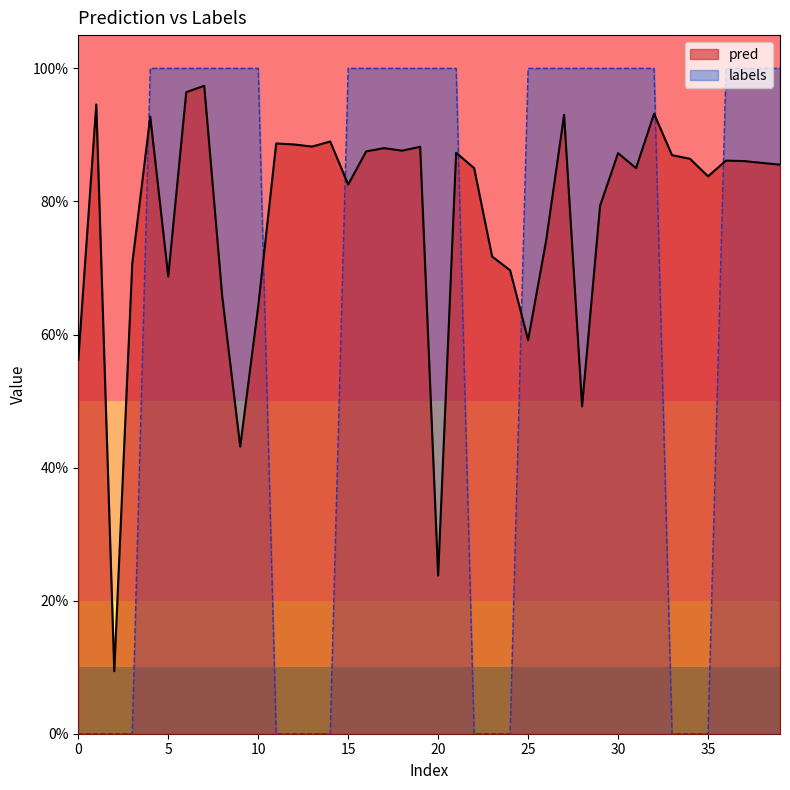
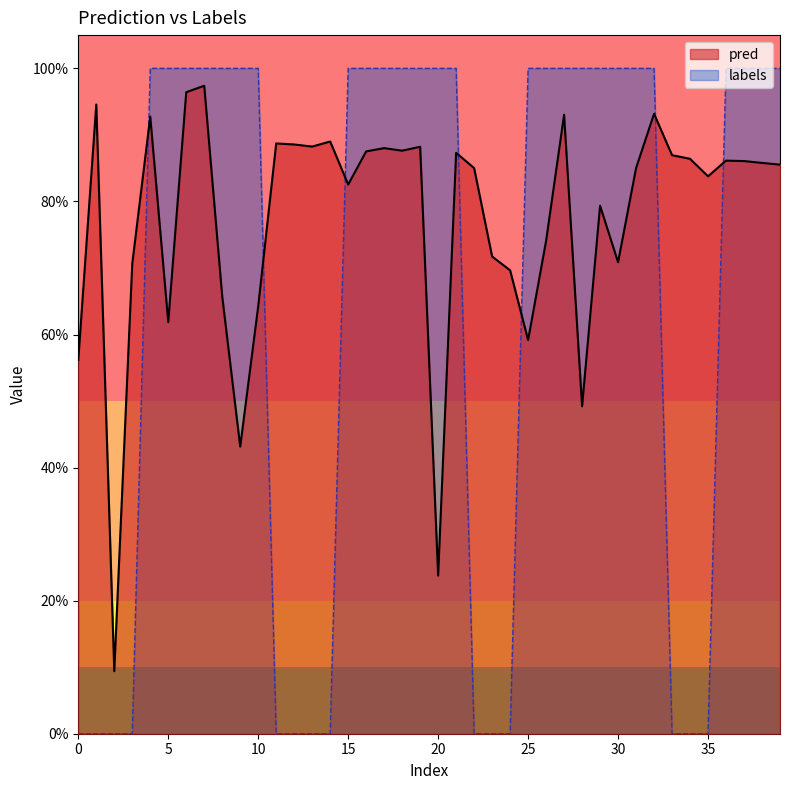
  {
    "pred": {
      "0": "56%",
-     "5": "69%",
+     "5": "62%",
      "10": "64%",
      "15": "83%",
      "20": "24%",
      "25": "59%",
-     "30": "87%",
+     "30": "71%",
      "35": "84%"
    },
    "labels": {
      "0": "0%",
      "5": "100%",
      "10": "100%",
      "15": "100%",
      "20": "100%",
      "25": "100%",
      "30": "100%",
      "35": "0%"
    }
  }
